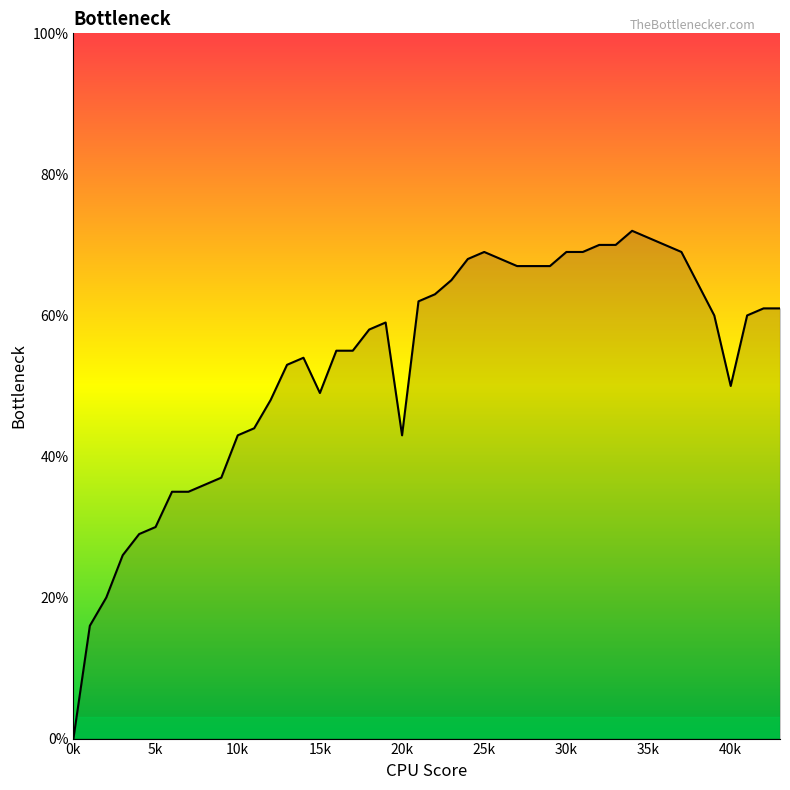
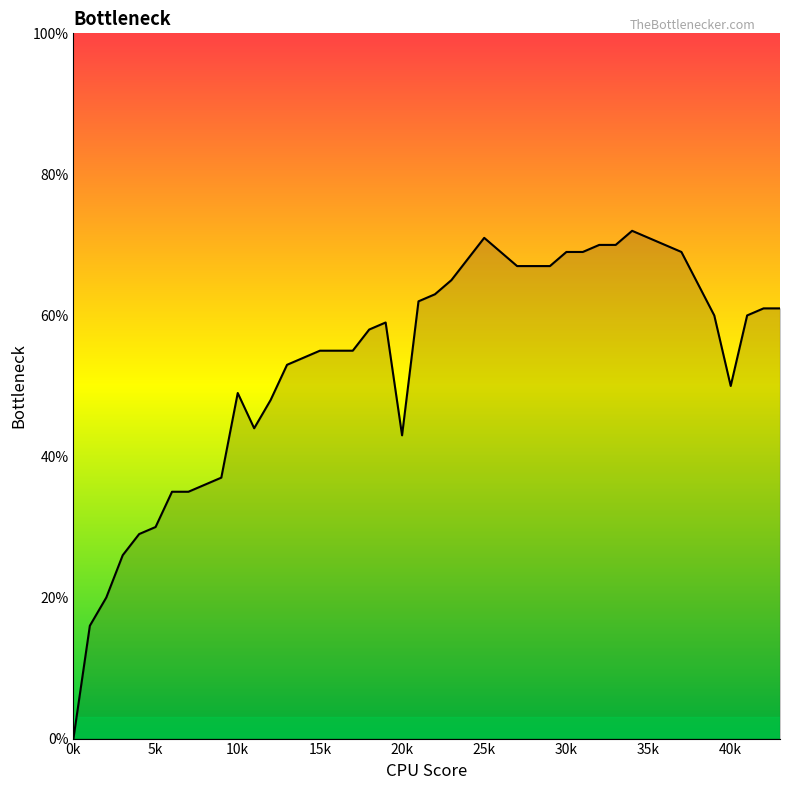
  {
    "5k": "30%",
-   "10k": "43%",
-   "15k": "49%",
+   "10k": "49%",
+   "15k": "55%",
    "20k": "43%",
-   "25k": "69%",
+   "25k": "71%",
    "30k": "69%",
    "40k": "50%"
  }
